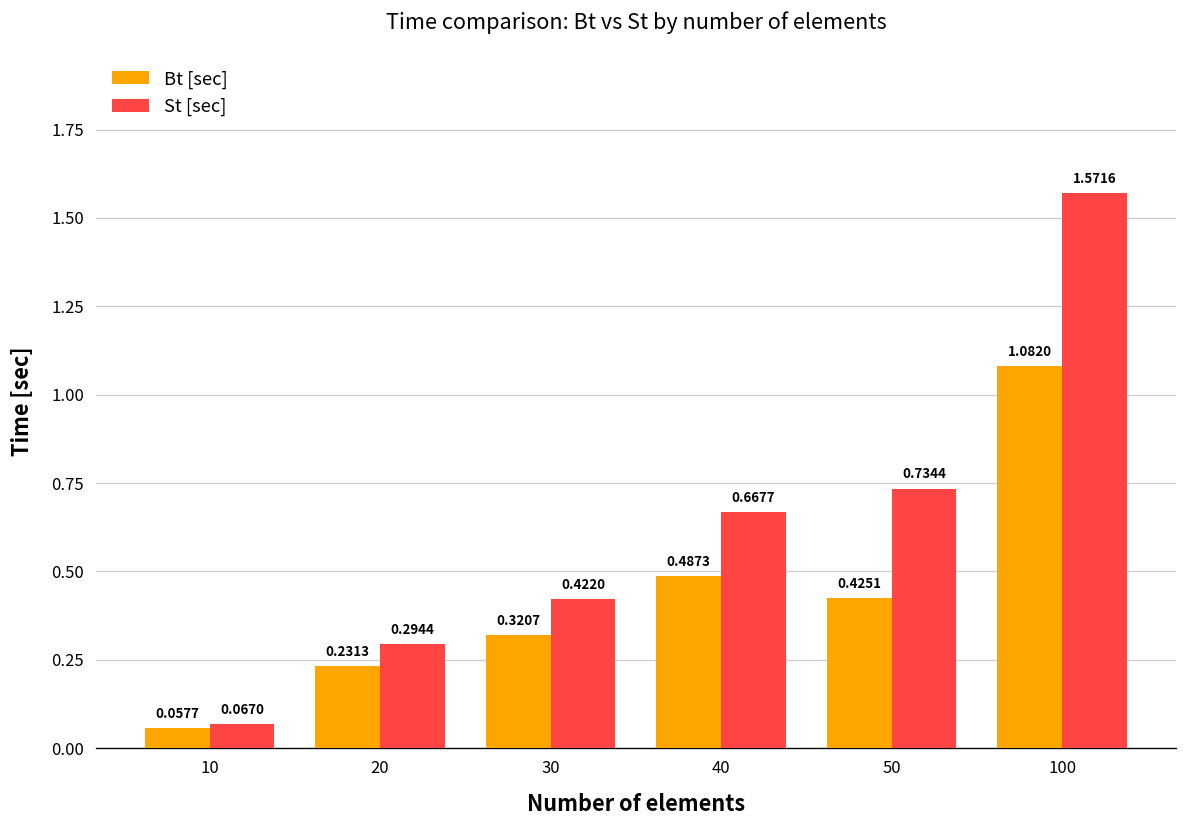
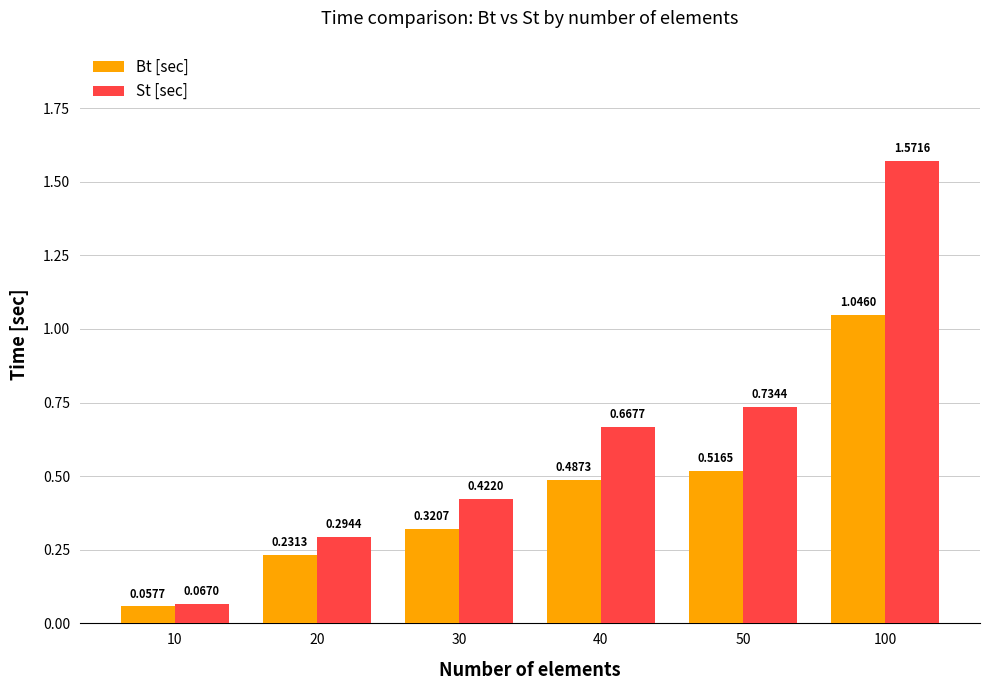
  {
    "Bt [sec]": {
      "10": 0.0577,
      "20": 0.2313,
      "30": 0.3207,
      "40": 0.4873,
-     "50": 0.4251,
-     "100": 1.0820
+     "50": 0.5165,
+     "100": 1.0460
    },
    "St [sec]": {
      "10": 0.0670,
      "20": 0.2944,
      "30": 0.4220,
      "40": 0.6677,
      "50": 0.7344,
      "100": 1.5716
    }
  }
